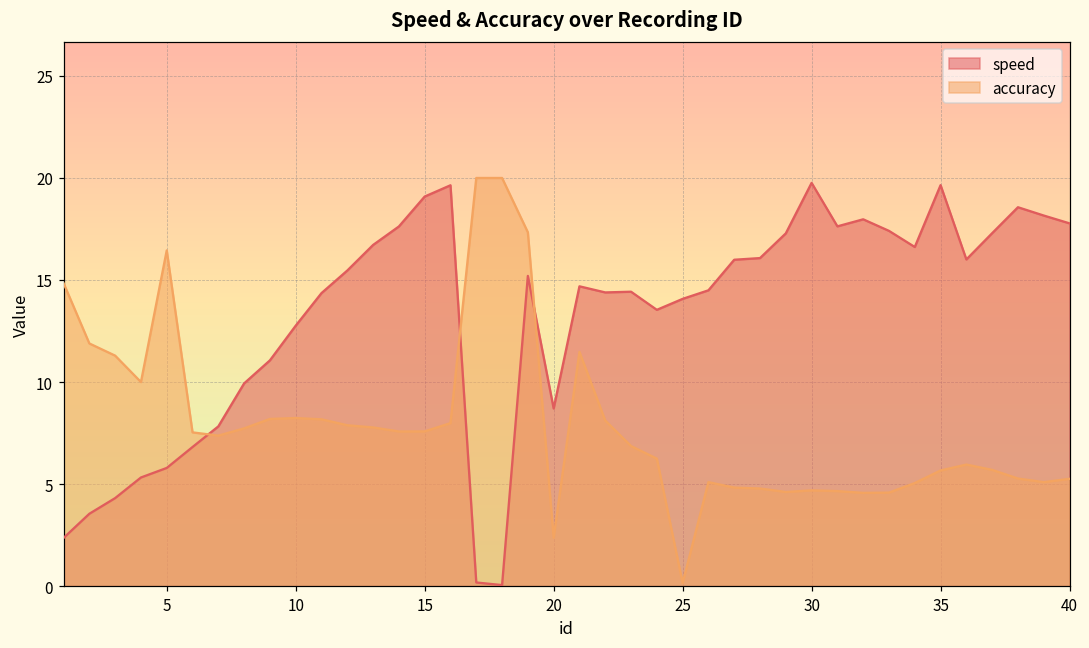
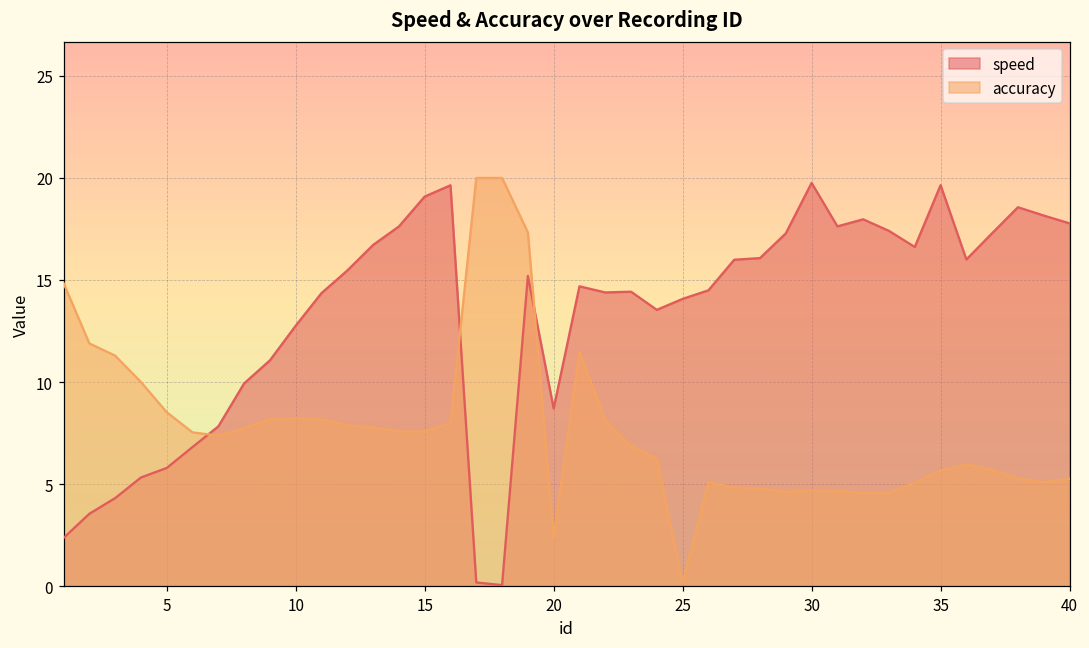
  {
    "speed": {
      "5": 5.8,
      "10": 12.8,
      "15": 19.1,
      "20": 8.7,
      "25": 14.1,
      "30": 19.8,
      "35": 19.6,
      "40": 17.8
    },
    "accuracy": {
-     "5": 16.5,
+     "5": 8.5,
      "10": 8.2,
      "15": 7.6,
      "20": 2.4,
      "25": 0.2,
      "30": 4.7,
      "35": 5.7,
      "40": 5.3
    }
  }
